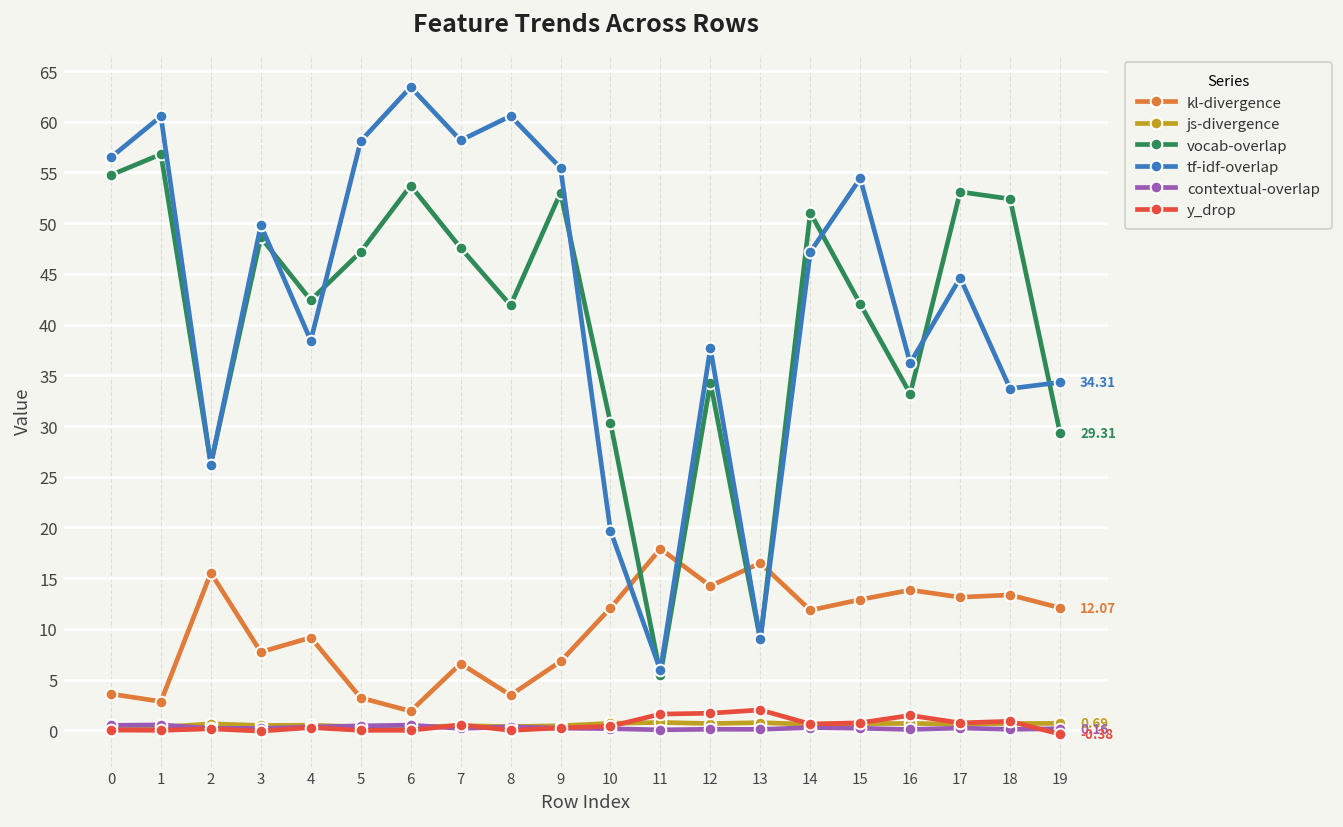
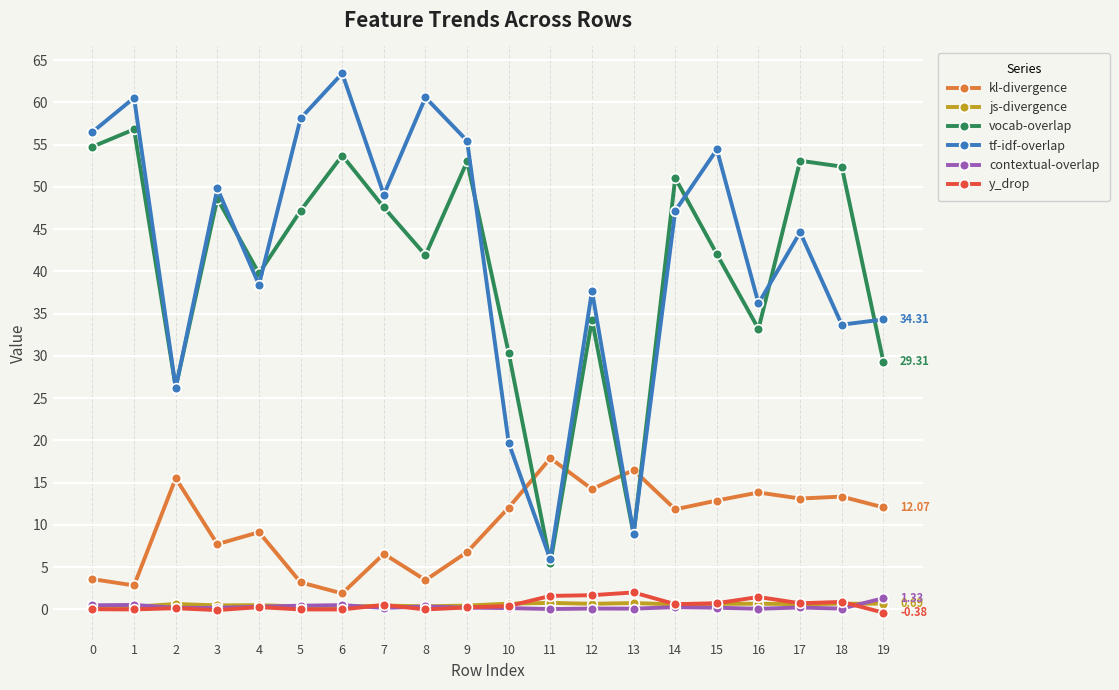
  {
    "vocab-overlap": {
      "0": 55,
      "1": 57,
      "3": 49,
-     "4": 42,
+     "4": 40,
      "5": 47,
      "6": 54,
      "7": 48,
      "8": 42,
      "9": 53,
      "10": 30,
      "11": 5,
      "12": 34,
      "14": 51,
      "15": 42,
      "16": 33,
      "17": 53,
      "18": 52
    },
    "tf-idf-overlap": {
      "0": 56,
      "1": 61,
      "3": 50,
      "4": 38,
      "5": 58,
      "6": 63,
-     "7": 58,
+     "7": 49,
      "8": 61,
      "9": 55,
      "10": 20,
      "11": 6,
      "12": 38,
      "14": 47,
      "15": 54,
      "16": 36,
      "17": 45,
      "18": 34
    },
    "contextual-overlap": {
-     "19": 0.16
+     "19": 1.33
    }
  }
